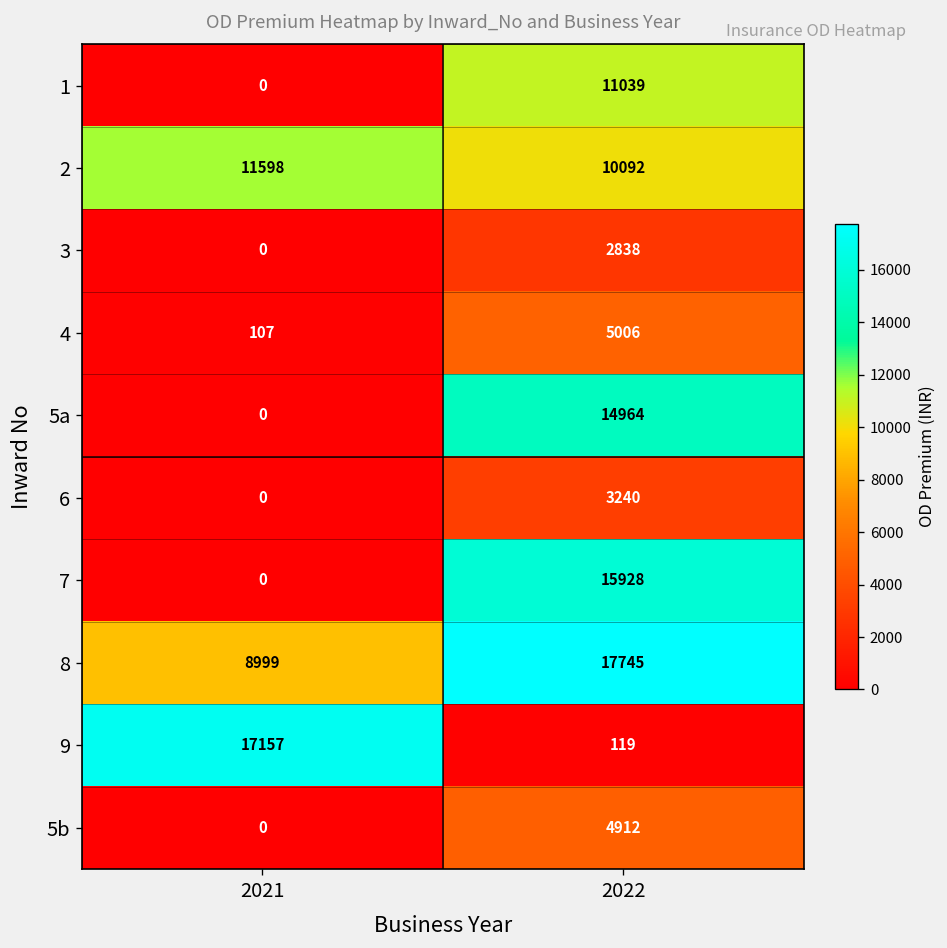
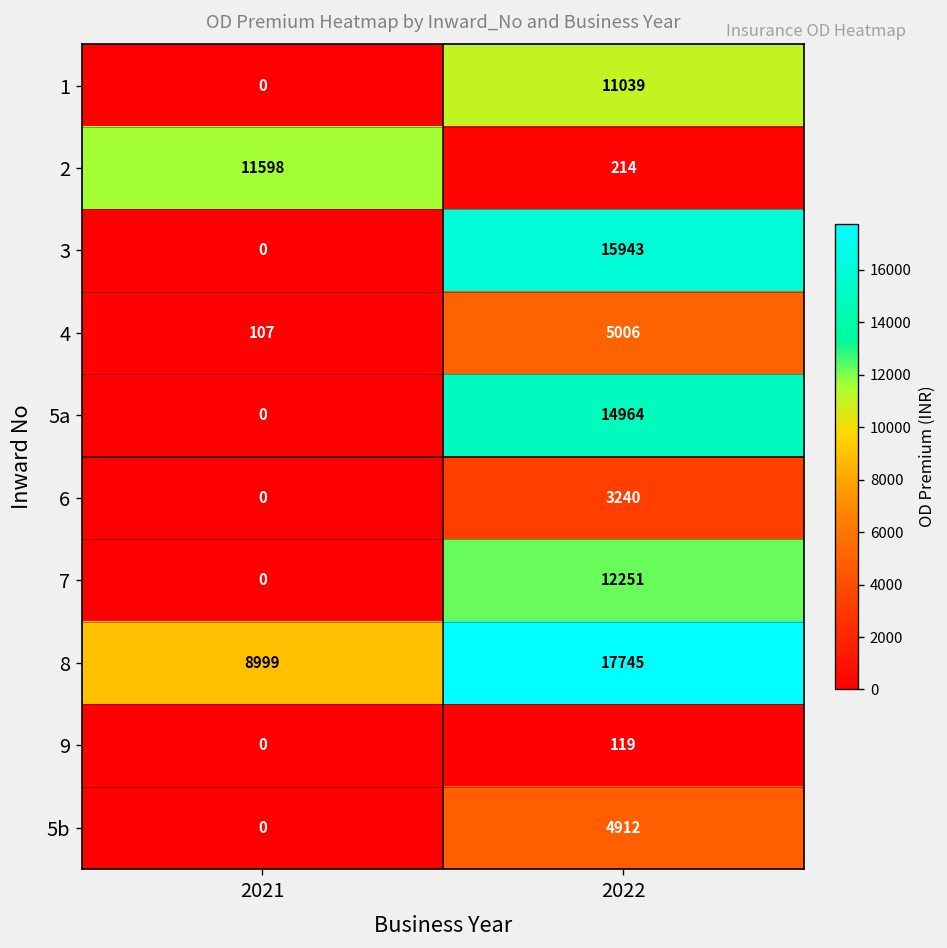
  {
    "1": {
      "2021": 0,
      "2022": 11039
    },
    "2": {
      "2021": 11598,
-     "2022": 10092
+     "2022": 214
    },
    "3": {
      "2021": 0,
-     "2022": 2838
+     "2022": 15943
    },
    "4": {
      "2021": 107,
      "2022": 5006
    },
    "5a": {
      "2021": 0,
      "2022": 14964
    },
    "6": {
      "2021": 0,
      "2022": 3240
    },
    "7": {
      "2021": 0,
-     "2022": 15928
+     "2022": 12251
    },
    "8": {
      "2021": 8999,
      "2022": 17745
    },
    "9": {
-     "2021": 17157,
+     "2021": 0,
      "2022": 119
    },
    "5b": {
      "2021": 0,
      "2022": 4912
    }
  }
